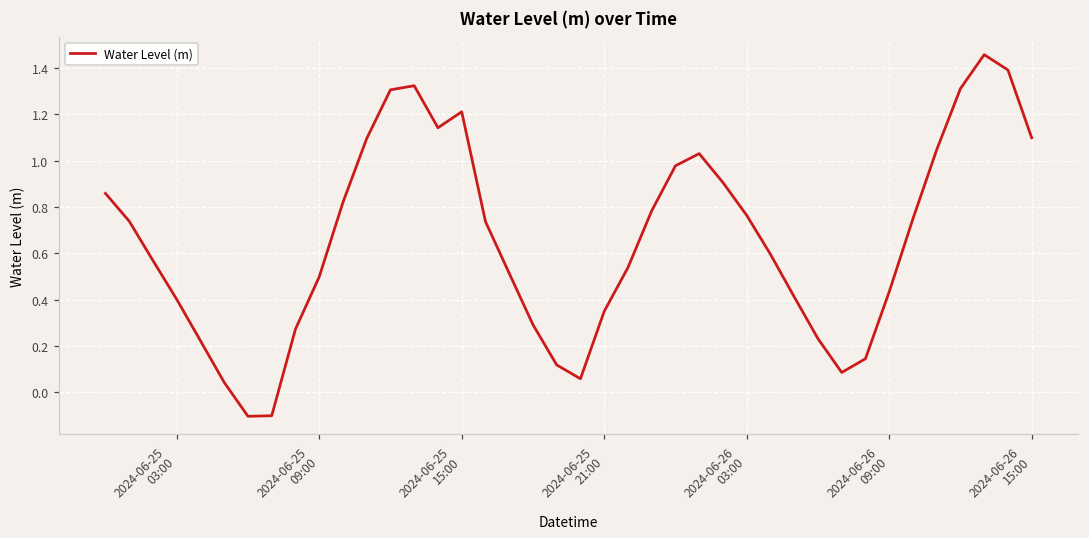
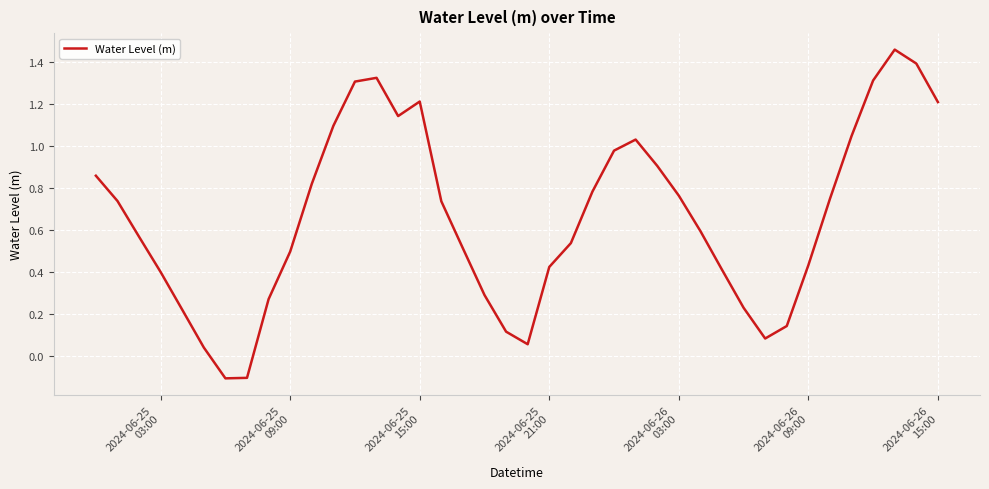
  {
    "2024-06-25 03:00": 0.40,
    "2024-06-25 09:00": 0.50,
    "2024-06-25 15:00": 1.21,
-   "2024-06-25 21:00": 0.35,
+   "2024-06-25 21:00": 0.43,
    "2024-06-26 03:00": 0.76,
    "2024-06-26 09:00": 0.43,
-   "2024-06-26 15:00": 1.10
+   "2024-06-26 15:00": 1.21
  }
